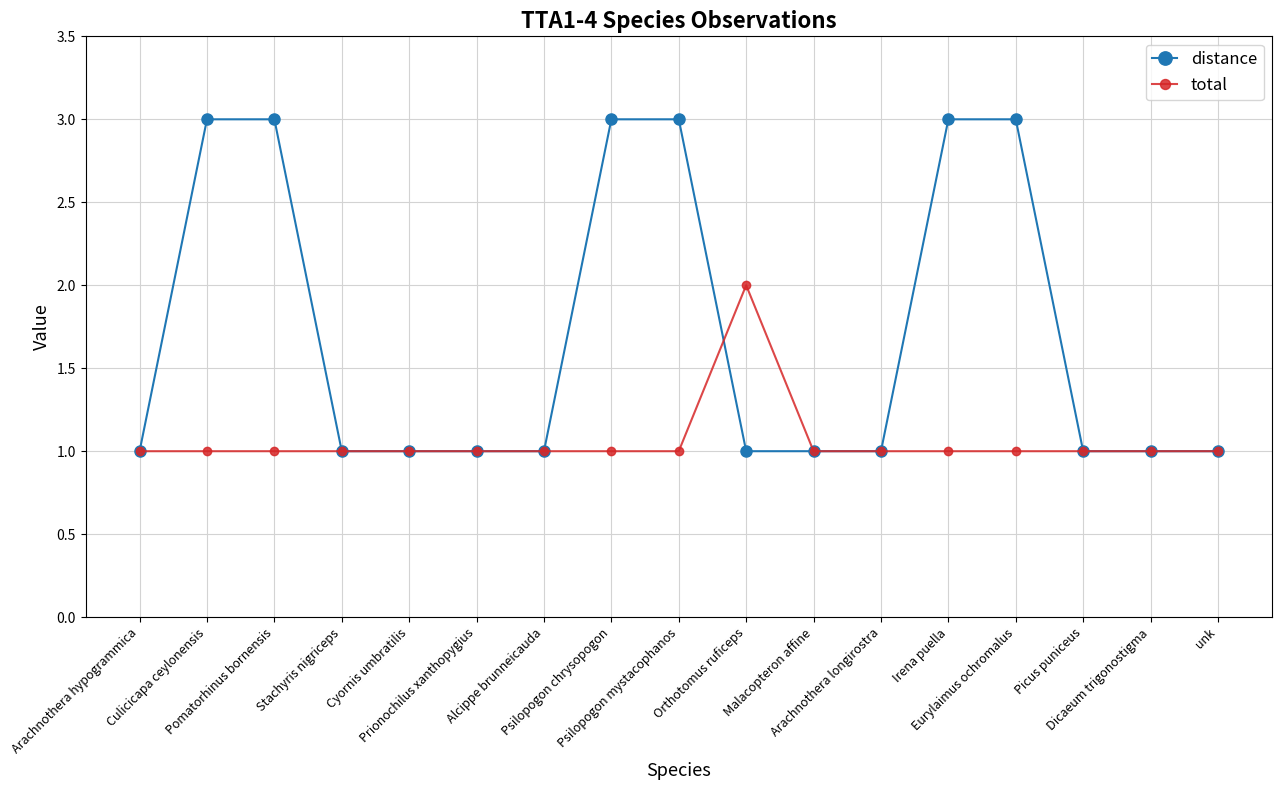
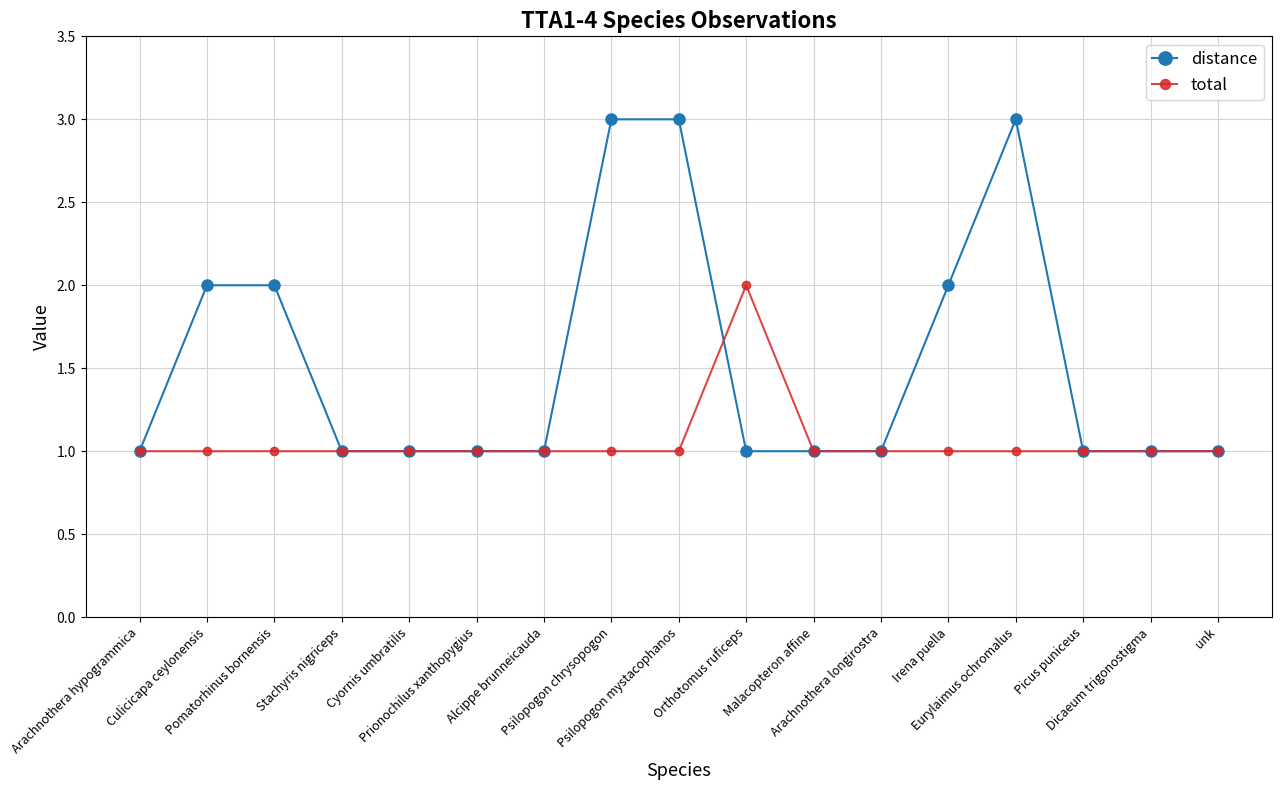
  {
    "distance": {
-     "Culicicapa ceylonensis": 3,
-     "Pomatorhinus bornensis": 3,
+     "Culicicapa ceylonensis": 2,
+     "Pomatorhinus bornensis": 2,
      "Psilopogon chrysopogon": 3,
      "Psilopogon mystacophanos": 3,
      "Orthotomus ruficeps": 1,
-     "Irena puella": 3,
+     "Irena puella": 2,
      "Eurylaimus ochromalus": 3
    },
    "total": {
      "Culicicapa ceylonensis": 1,
      "Pomatorhinus bornensis": 1,
      "Psilopogon chrysopogon": 1,
      "Psilopogon mystacophanos": 1,
      "Orthotomus ruficeps": 2,
      "Irena puella": 1,
      "Eurylaimus ochromalus": 1
    }
  }
